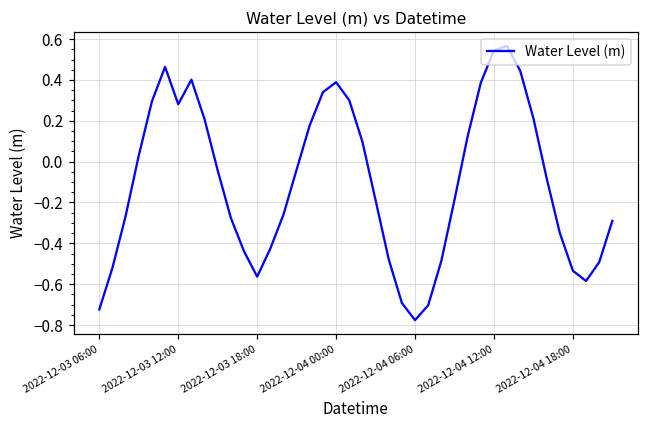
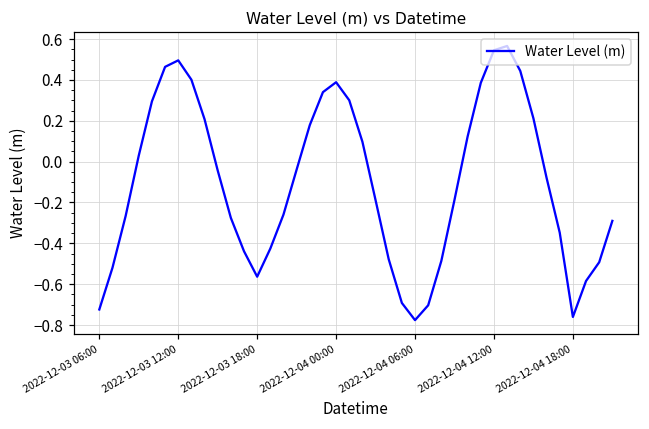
  {
    "2022-12-03 06:00": -0.72,
-   "2022-12-03 12:00": 0.28,
+   "2022-12-03 12:00": 0.50,
    "2022-12-03 18:00": -0.56,
    "2022-12-04 00:00": 0.39,
    "2022-12-04 06:00": -0.78,
-   "2022-12-04 18:00": -0.53
+   "2022-12-04 18:00": -0.76
  }
